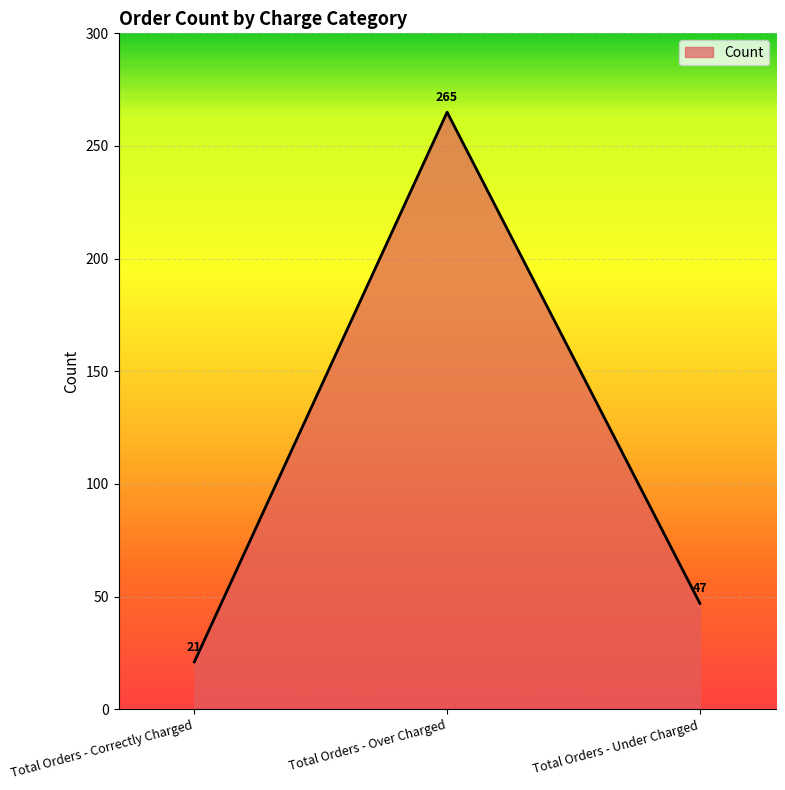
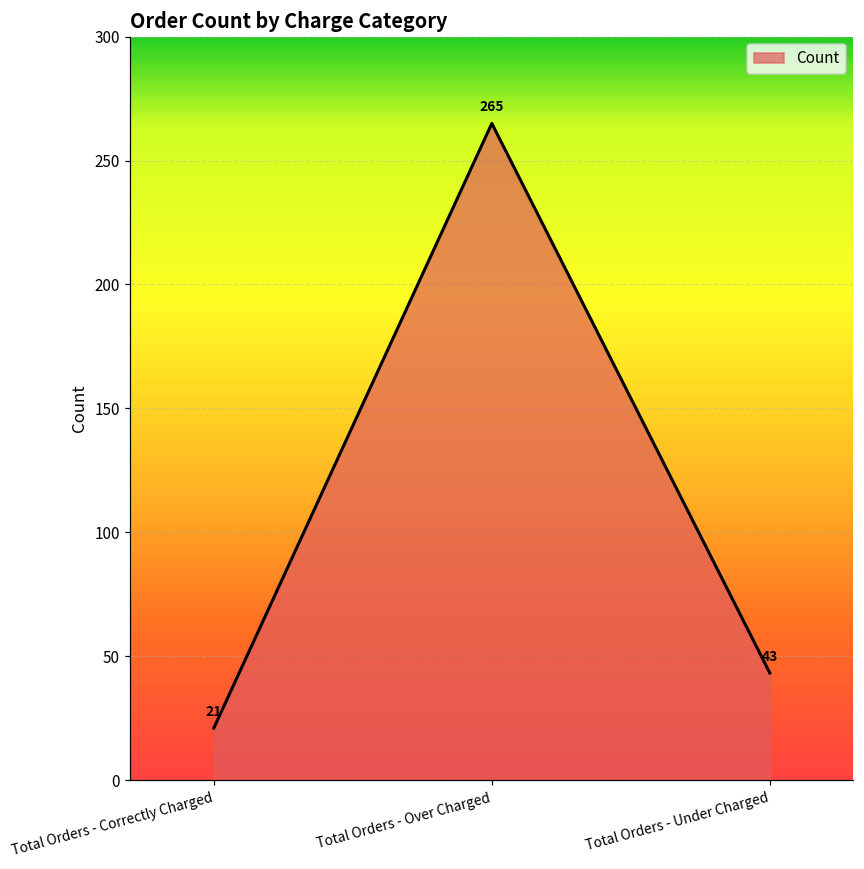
  {
    "Total Orders - Correctly Charged": 21,
    "Total Orders - Over Charged": 265,
-   "Total Orders - Under Charged": 47
+   "Total Orders - Under Charged": 43
  }
